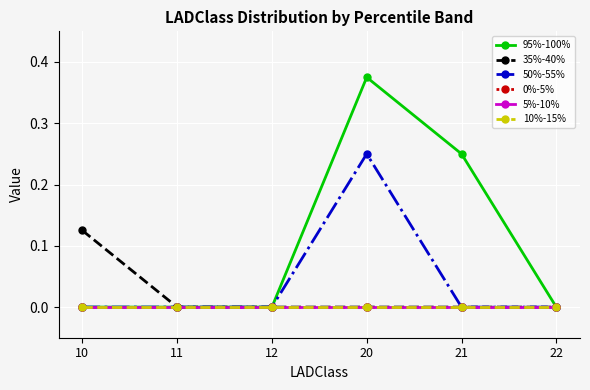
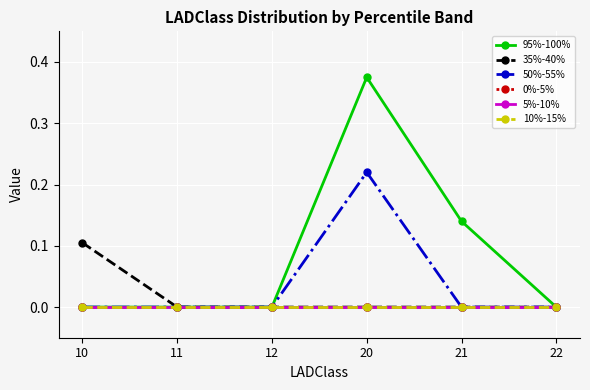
  {
    "95%-100%": {
      "20": 0.38,
-     "21": 0.25
+     "21": 0.14
    },
    "35%-40%": {
-     "10": 0.13
+     "10": 0.11
    },
    "50%-55%": {
-     "20": 0.25
+     "20": 0.22
    }
  }
